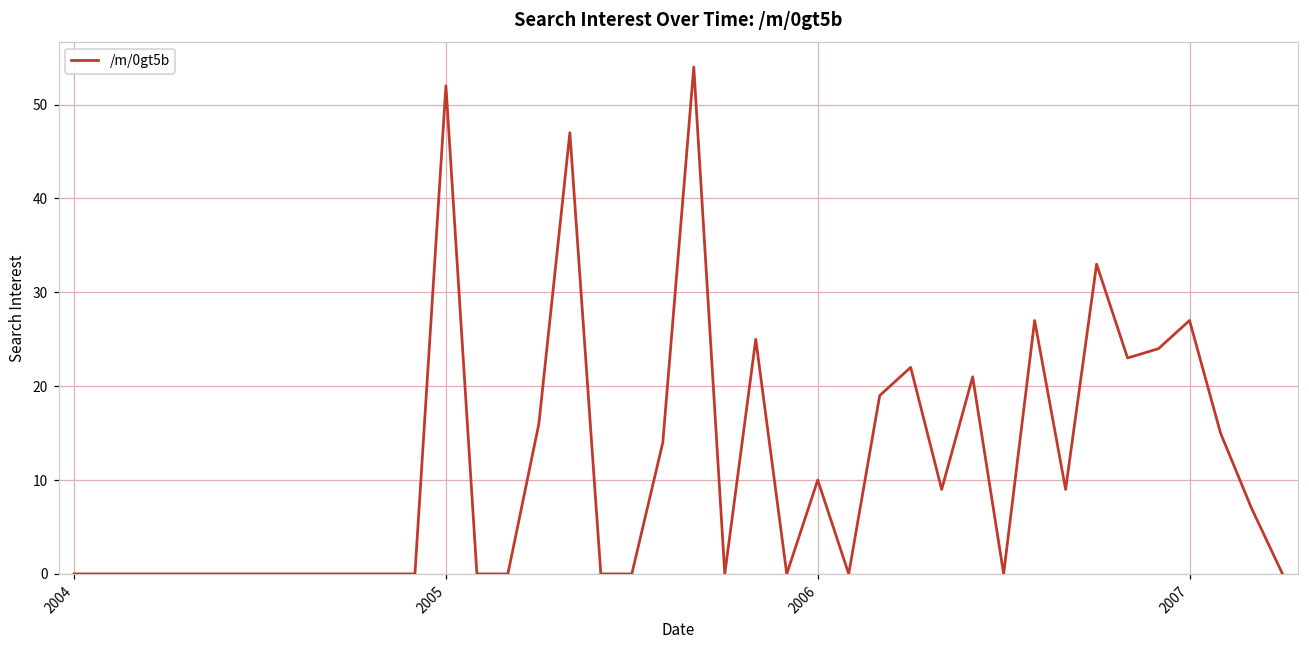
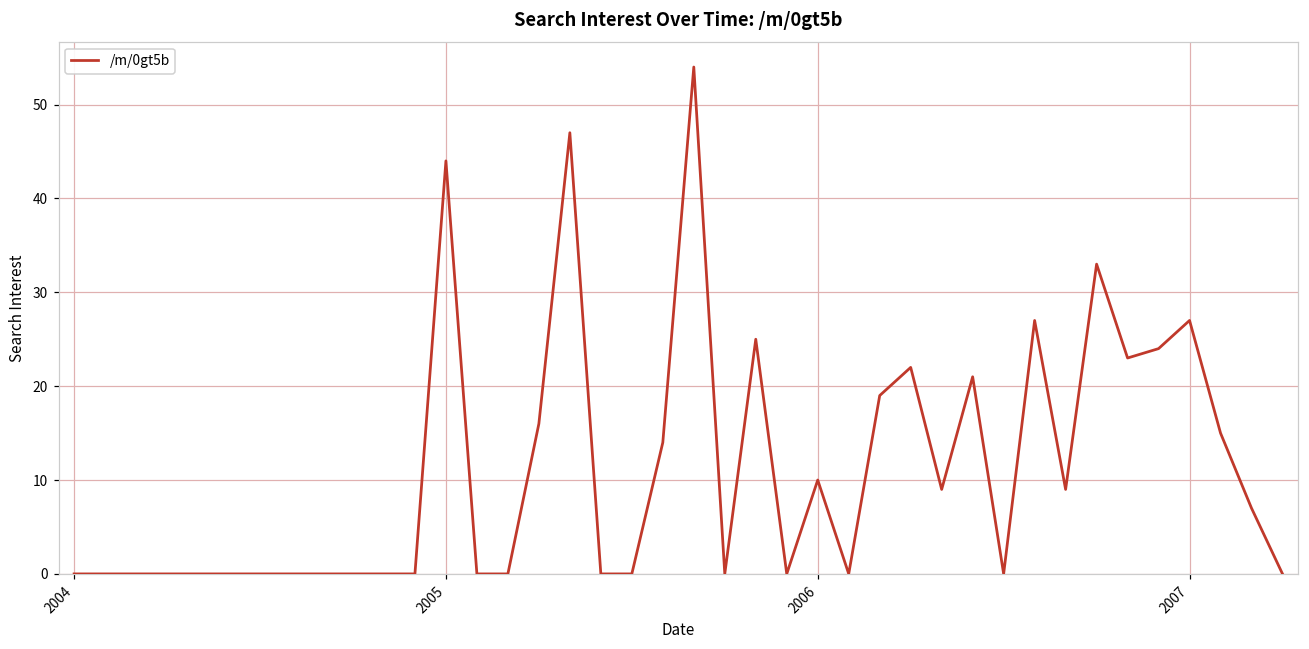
  {
    "2004": 0,
-   "2005": 52,
+   "2005": 44,
    "2006": 10,
    "2007": 27
  }
